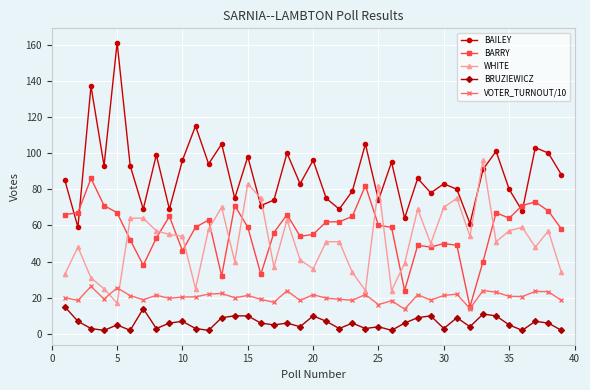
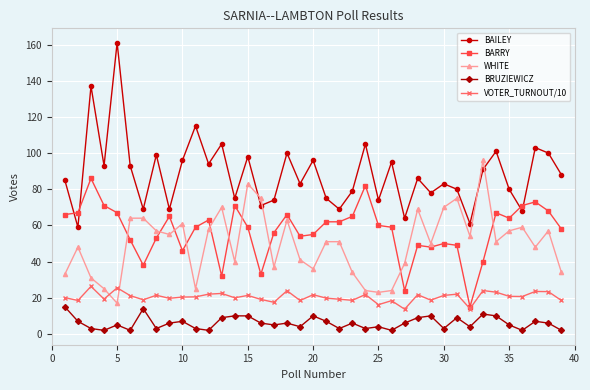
  {
    "WHITE": {
      "5": 17,
-     "10": 54,
+     "10": 61,
      "15": 83,
      "20": 36,
-     "25": 82,
+     "25": 23,
      "30": 70,
      "35": 57
    }
  }
